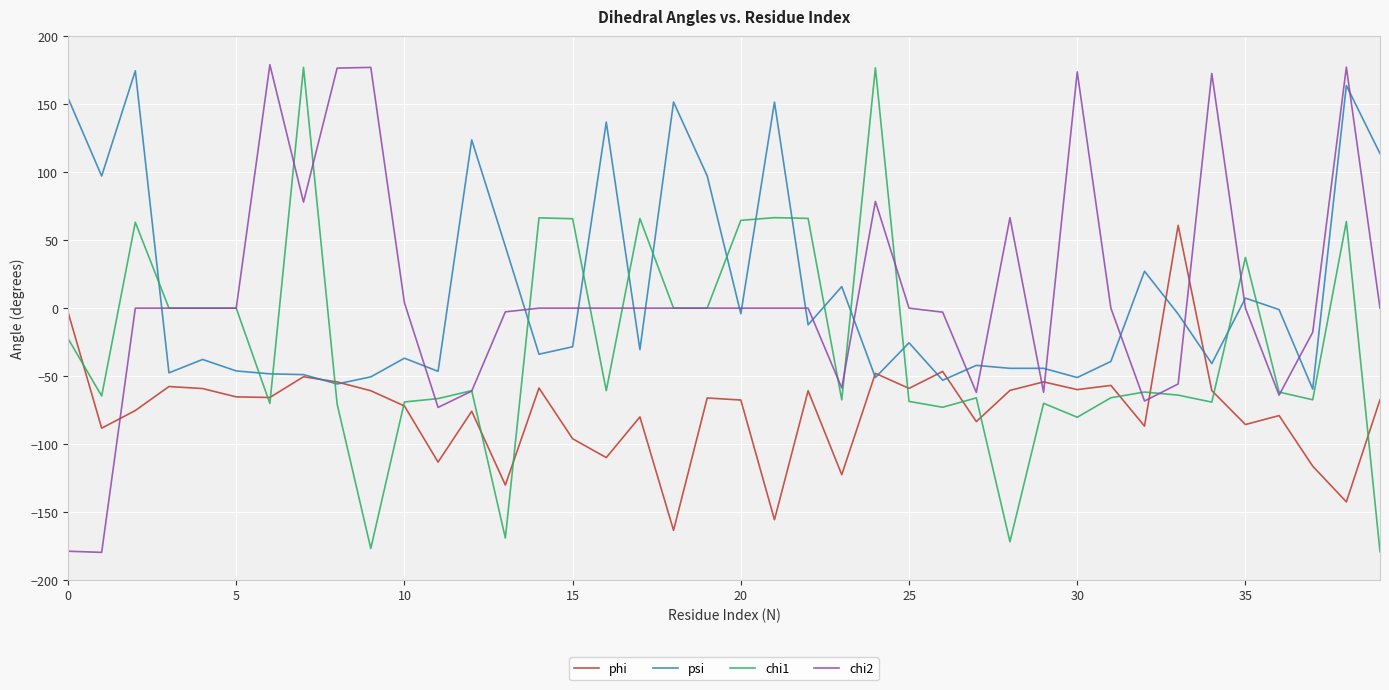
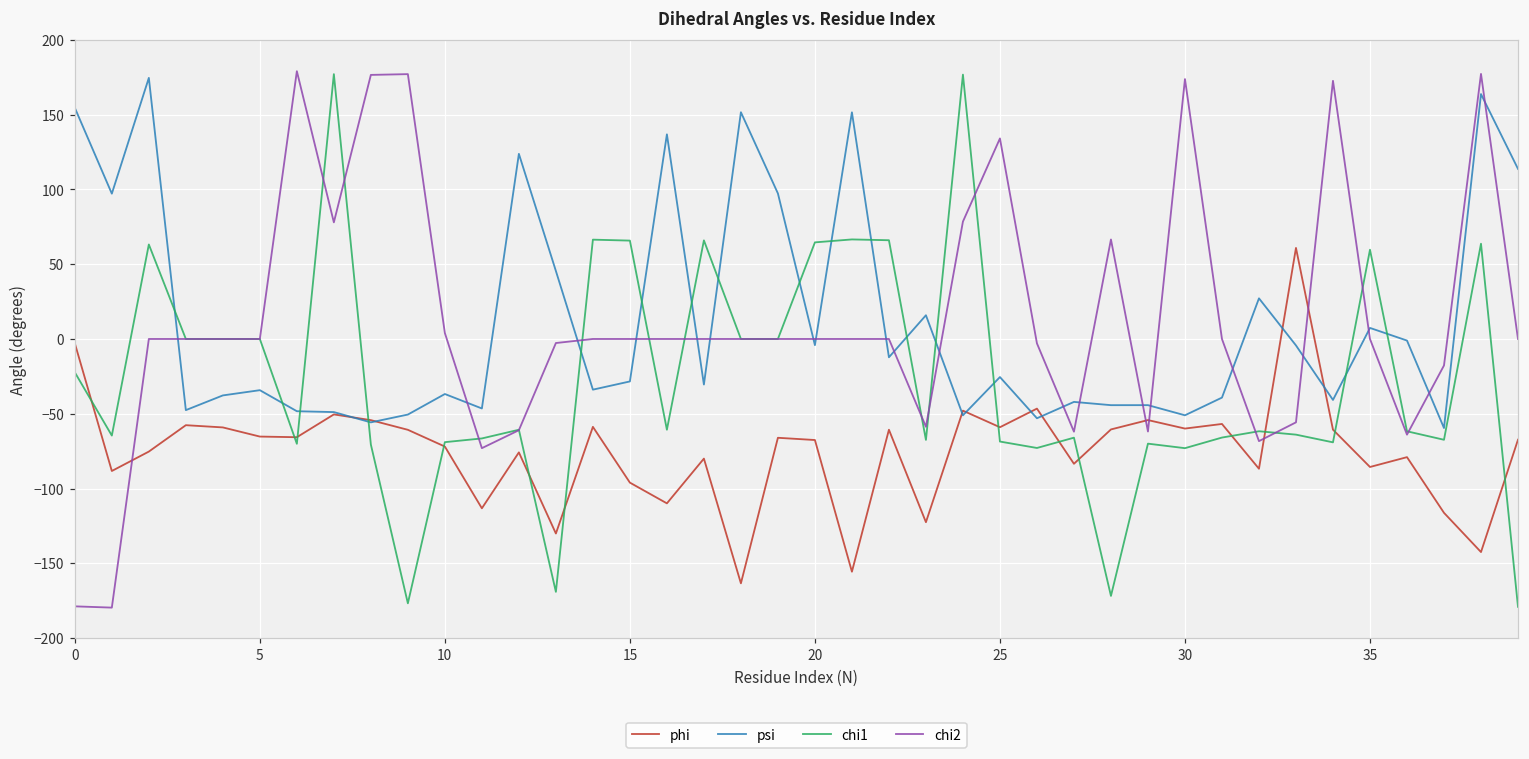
  {
    "phi": {
      "0": -3,
      "5": -65,
      "10": -72,
      "15": -96,
      "20": -68,
      "25": -59,
      "30": -60,
      "35": -86
    },
    "psi": {
      "0": 155,
-     "5": -46,
+     "5": -34,
      "10": -37,
      "15": -28,
      "20": -4,
      "25": -25,
      "30": -51,
      "35": 7
    },
    "chi1": {
      "0": -22,
      "10": -69,
      "15": 66,
      "20": 65,
      "25": -69,
-     "30": -80,
-     "35": 37
+     "30": -73,
+     "35": 60
    },
    "chi2": {
      "0": -179,
      "10": 4,
      "15": 0,
      "20": 0,
-     "25": 0,
+     "25": 134,
      "30": 174,
      "35": 0
    }
  }
